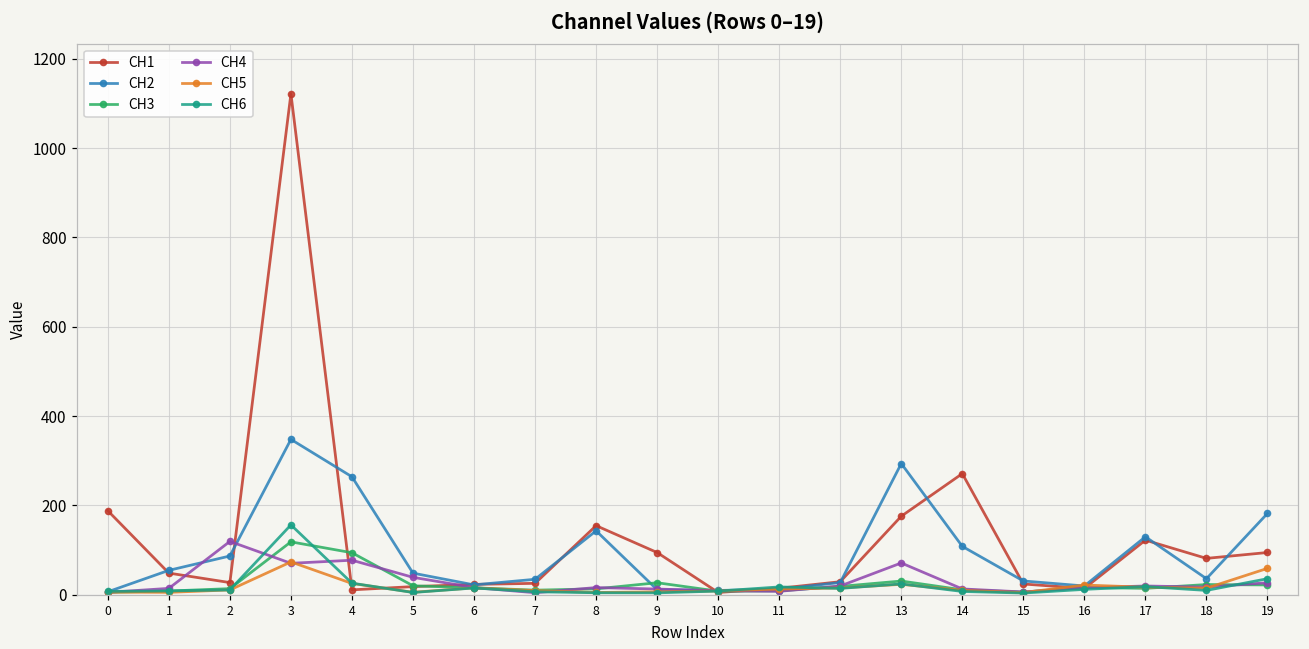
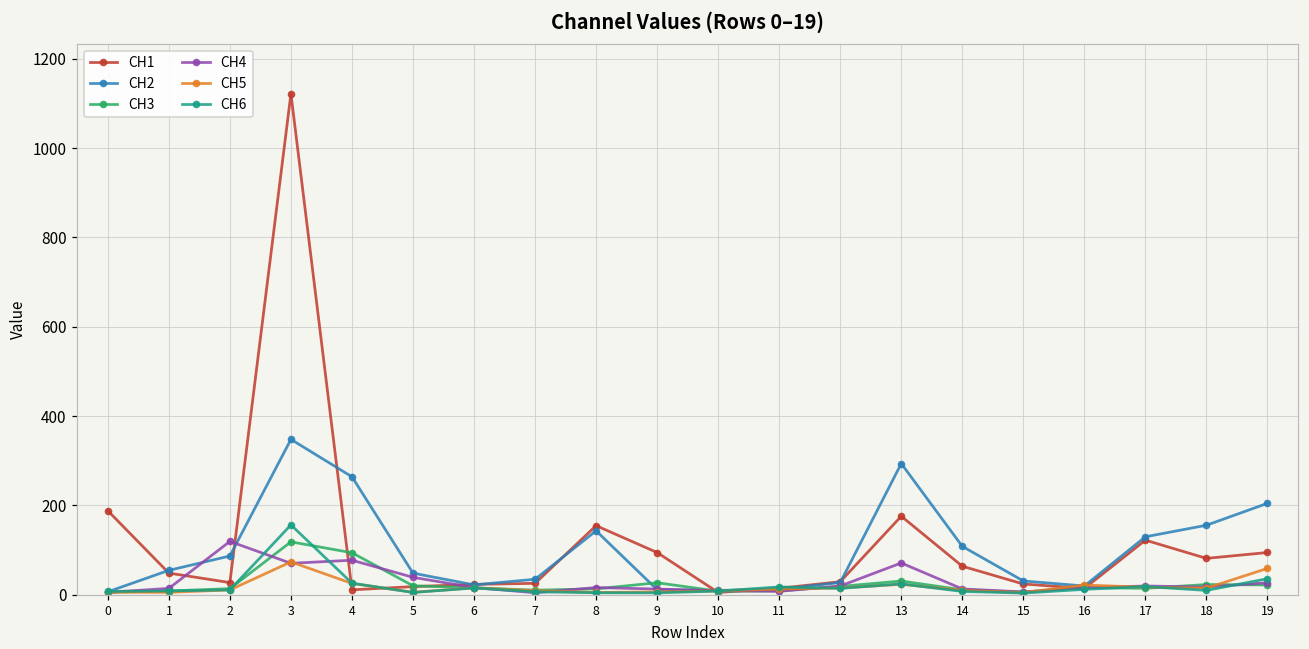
  {
    "CH1": {
      "0": 190,
      "2": 30,
      "3": 1120,
      "4": 10,
      "7": 30,
      "8": 150,
      "9": 90,
      "13": 180,
-     "14": 270,
+     "14": 60,
      "15": 20,
      "17": 120,
      "18": 80,
      "19": 90
    },
    "CH2": {
      "2": 90,
      "3": 350,
      "4": 260,
      "5": 50,
      "7": 30,
      "8": 140,
      "13": 290,
      "14": 110,
      "15": 30,
      "17": 130,
-     "18": 40,
-     "19": 180
+     "18": 160,
+     "19": 200
    },
    "CH4": {
      "2": 120,
      "4": 80,
      "5": 40,
      "13": 70
    },
    "CH5": {
      "19": 60
    }
  }
